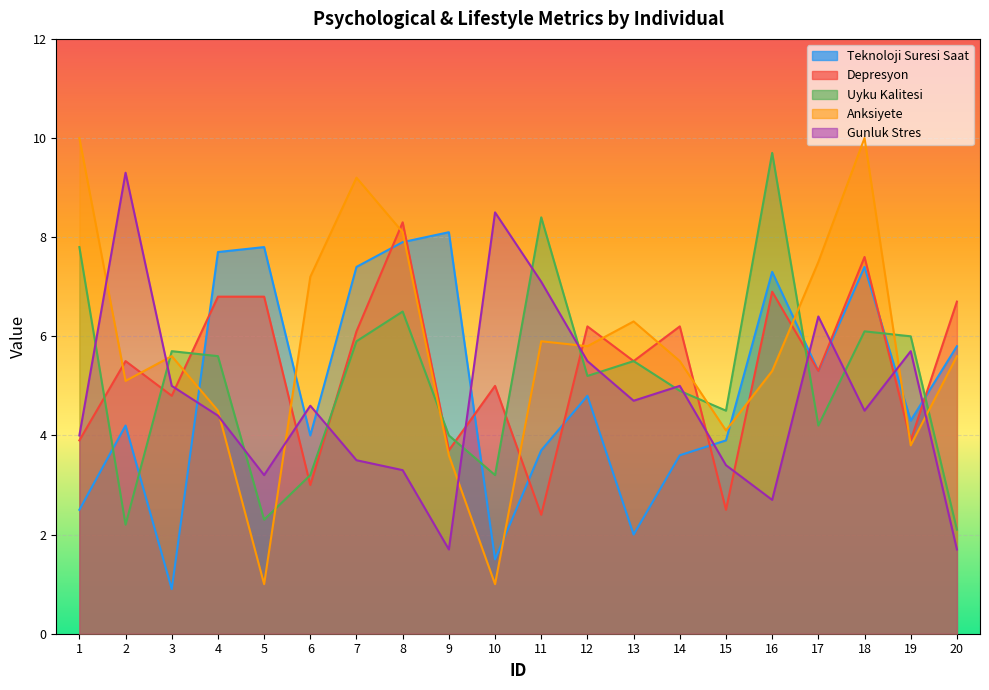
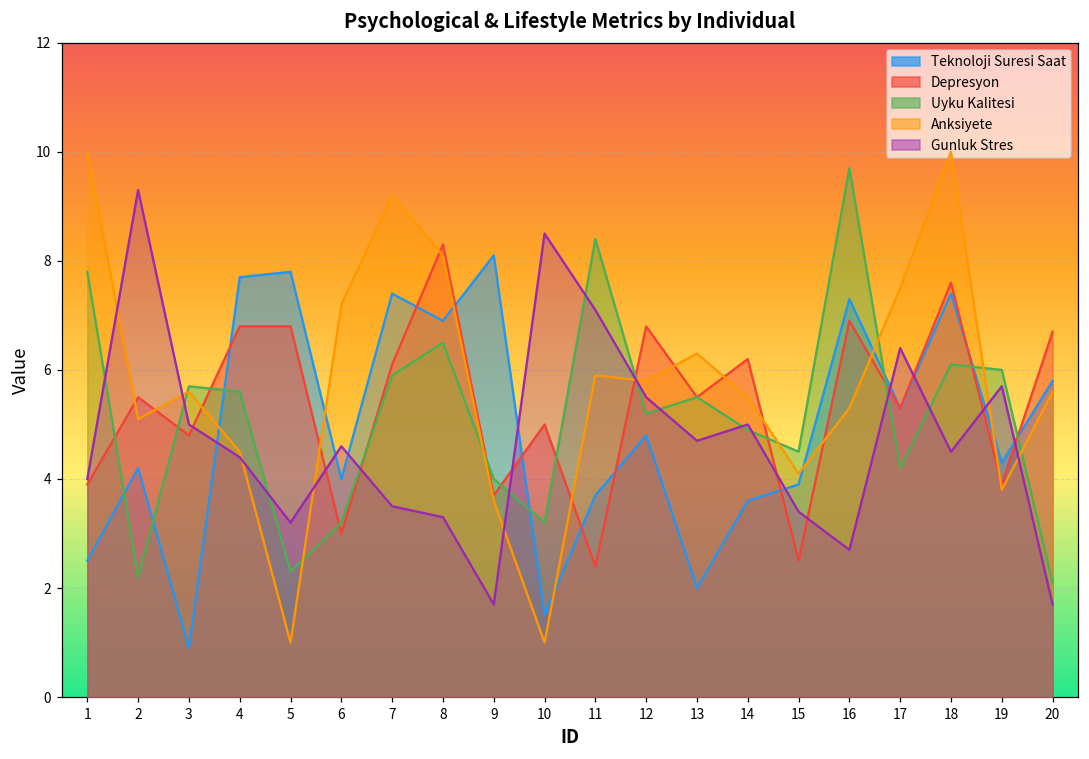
  {
    "Teknoloji Suresi Saat": {
      "1": 2.5,
      "2": 4.2,
      "3": 0.9,
      "4": 7.7,
      "5": 7.8,
      "6": 4.0,
      "7": 7.4,
-     "8": 7.9,
+     "8": 6.9,
      "9": 8.1,
      "10": 1.5,
      "11": 3.7,
      "12": 4.8,
      "13": 2.0,
      "14": 3.6,
      "15": 3.9,
      "16": 7.3,
      "18": 7.4,
      "19": 4.3,
      "20": 5.8
    },
    "Depresyon": {
      "1": 3.9,
      "2": 5.5,
      "3": 4.8,
      "4": 6.8,
      "5": 6.8,
      "6": 3.0,
      "7": 6.1,
      "8": 8.3,
      "9": 3.7,
      "10": 5.0,
      "11": 2.4,
-     "12": 6.2,
+     "12": 6.8,
      "14": 6.2,
      "15": 2.5,
      "16": 6.9,
      "18": 7.6,
      "19": 3.9,
      "20": 6.7
    },
    "Uyku Kalitesi": {
      "1": 7.8,
      "2": 2.2,
      "3": 5.7,
      "4": 5.6,
      "5": 2.3,
      "6": 3.2,
      "7": 5.9,
      "8": 6.5,
      "9": 4.0,
      "10": 3.2,
      "11": 8.4,
      "12": 5.2,
      "14": 4.9,
      "15": 4.5,
      "16": 9.7,
      "17": 4.2,
      "18": 6.1,
      "19": 6.0,
      "20": 2.1
    },
    "Anksiyete": {
      "1": 10.0,
      "2": 5.1,
      "3": 5.6,
      "4": 4.5,
      "5": 1.0,
      "6": 7.2,
      "7": 9.2,
      "8": 8.1,
      "9": 3.6,
      "10": 1.0,
      "11": 5.9,
      "12": 5.8,
      "13": 6.3,
      "14": 5.5,
      "15": 4.1,
      "16": 5.3,
      "17": 7.5,
      "19": 3.8,
      "20": 5.6
    },
    "Gunluk Stres": {
      "1": 4.0,
      "2": 9.3,
      "3": 5.0,
      "4": 4.4,
      "5": 3.2,
      "6": 4.6,
      "7": 3.5,
      "8": 3.3,
      "9": 1.7,
      "10": 8.5,
      "11": 7.1,
      "12": 5.5,
      "13": 4.7,
      "14": 5.0,
      "15": 3.4,
      "16": 2.7,
      "17": 6.4,
      "18": 4.5,
      "19": 5.7,
      "20": 1.7
    }
  }
